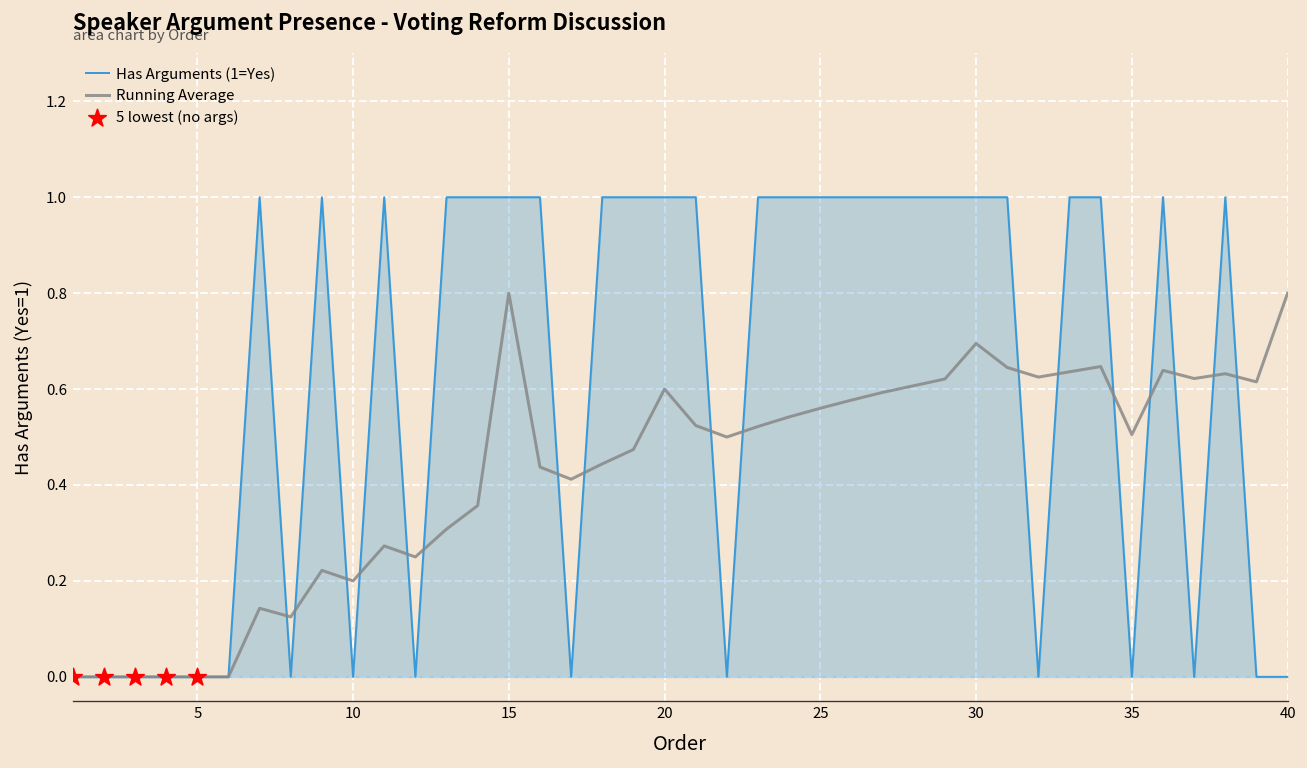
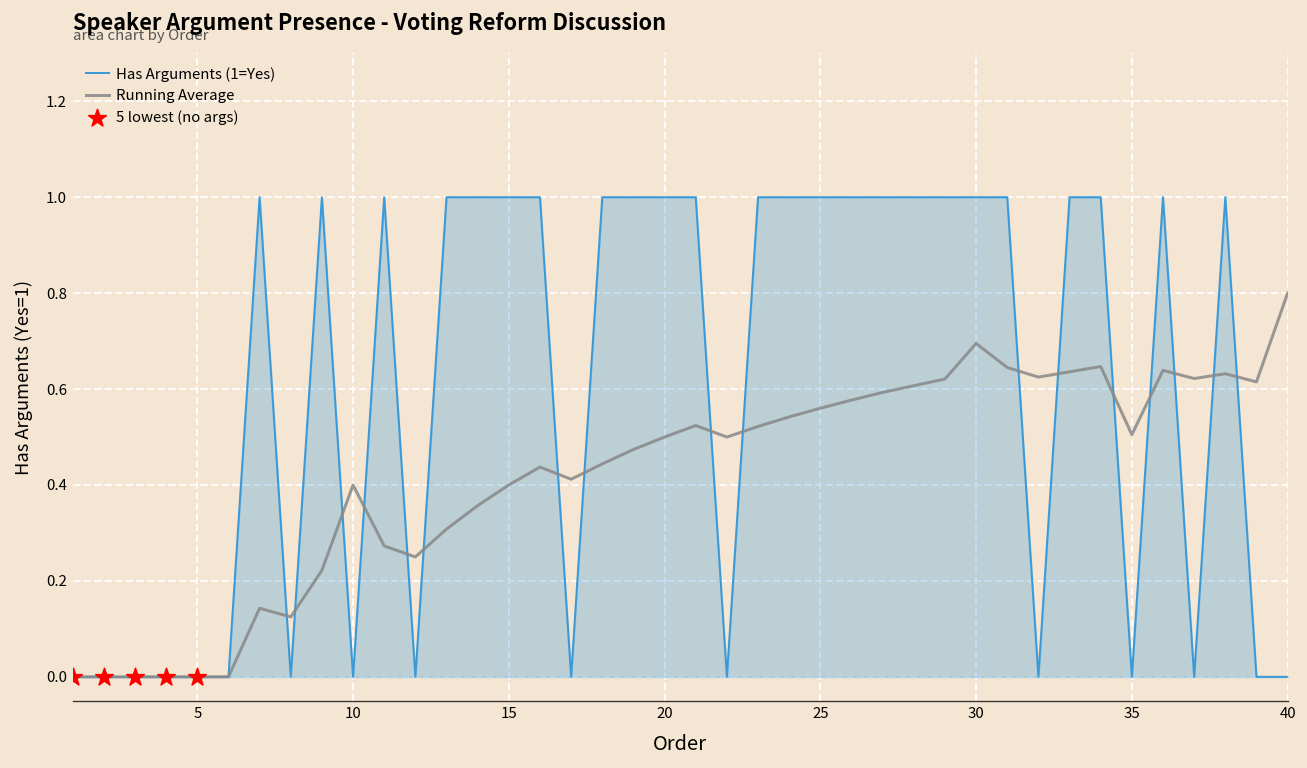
  {
    "Has Arguments (1=Yes)": {
      "10": 0.0,
      "15": 1.0,
      "20": 1.0,
      "25": 1.0,
      "30": 1.0,
      "35": 0.0,
      "40": 0.0
    },
    "Running Average": {
-     "10": 0.2,
-     "15": 0.8,
-     "20": 0.6,
+     "10": 0.4,
+     "15": 0.4,
+     "20": 0.5,
      "25": 0.56,
      "30": 0.7,
      "35": 0.5,
      "40": 0.8
    }
  }
